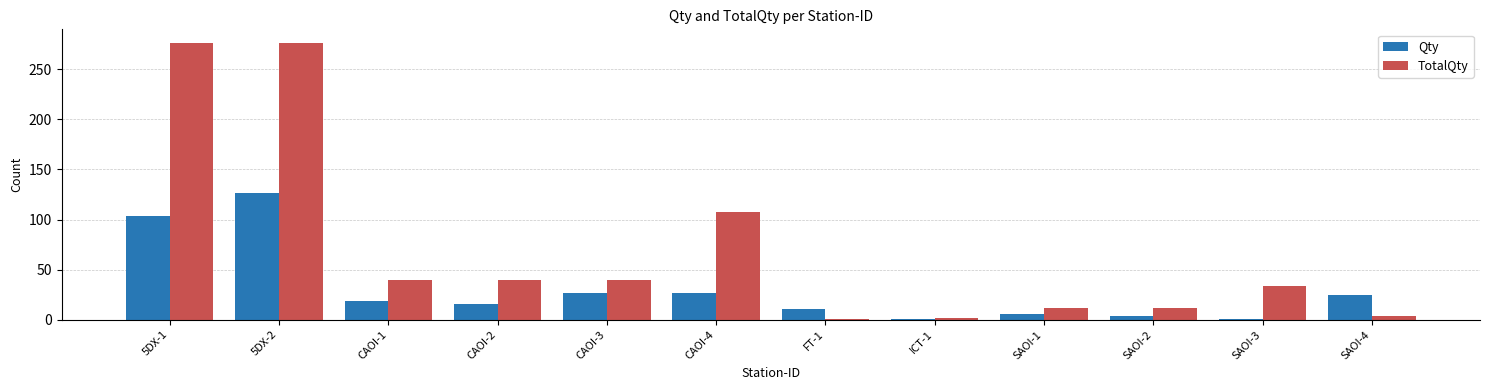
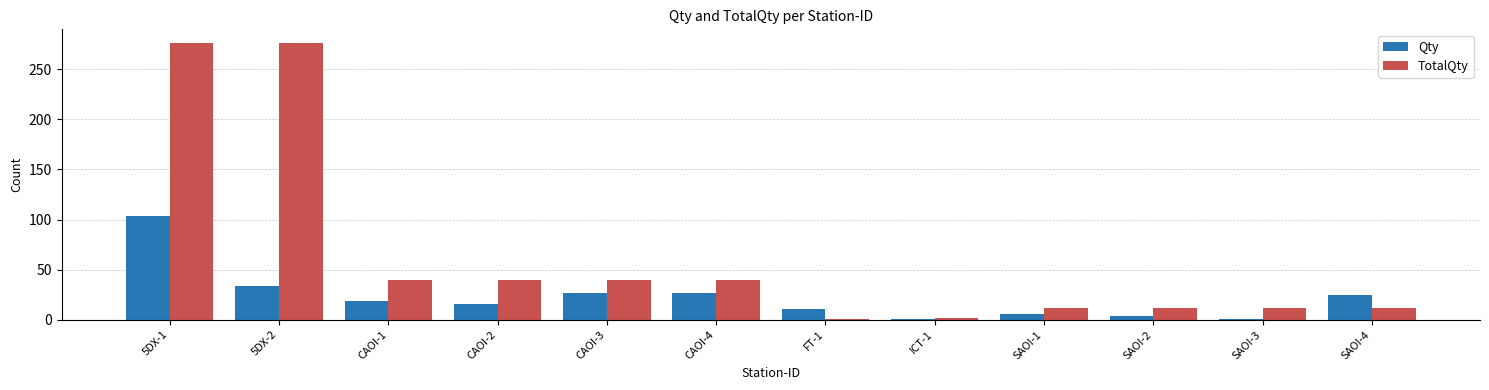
  {
    "Qty": {
      "5DX-1": 104,
-     "5DX-2": 126,
+     "5DX-2": 34,
      "CAOI-1": 19,
      "CAOI-2": 16,
      "CAOI-3": 27,
      "CAOI-4": 27,
      "FT-1": 11,
      "SAOI-1": 6,
      "SAOI-2": 4,
      "SAOI-4": 25
    },
    "TotalQty": {
      "5DX-1": 276,
      "5DX-2": 276,
      "CAOI-1": 40,
      "CAOI-2": 40,
      "CAOI-3": 40,
-     "CAOI-4": 108,
+     "CAOI-4": 40,
      "SAOI-1": 12,
      "SAOI-2": 12,
-     "SAOI-3": 34,
-     "SAOI-4": 4
+     "SAOI-3": 12,
+     "SAOI-4": 12
    }
  }
